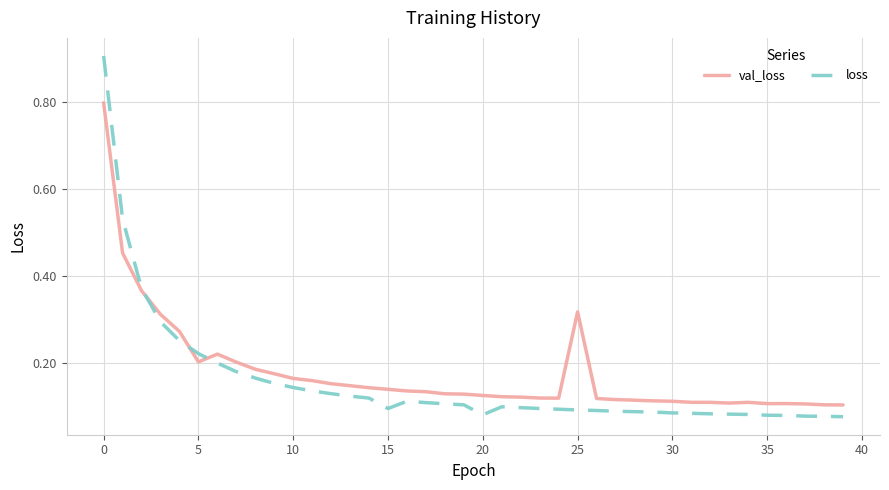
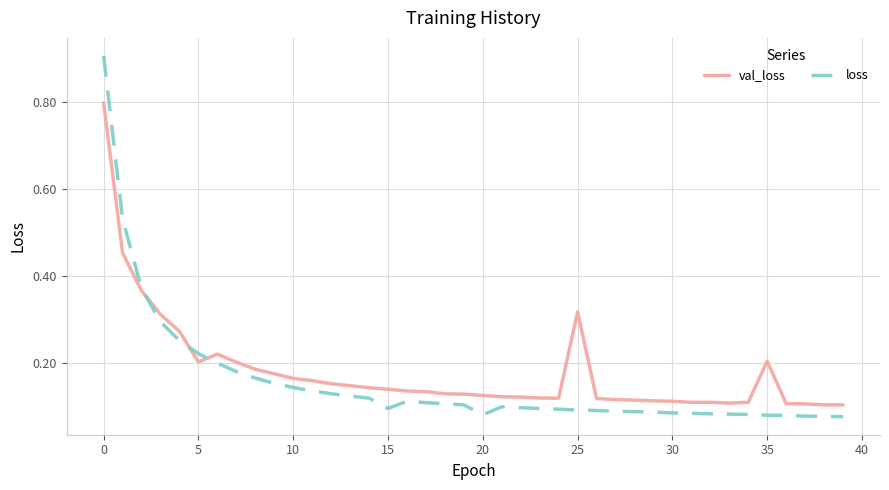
  {
    "val_loss": {
      "0": 0.80,
      "5": 0.20,
      "10": 0.16,
      "15": 0.14,
      "20": 0.12,
      "25": 0.32,
      "30": 0.11,
-     "35": 0.11
+     "35": 0.20
    },
    "loss": {
      "0": 0.91,
      "5": 0.22,
      "10": 0.14,
      "15": 0.09,
      "20": 0.08,
      "25": 0.09,
      "30": 0.08,
      "35": 0.08
    }
  }
